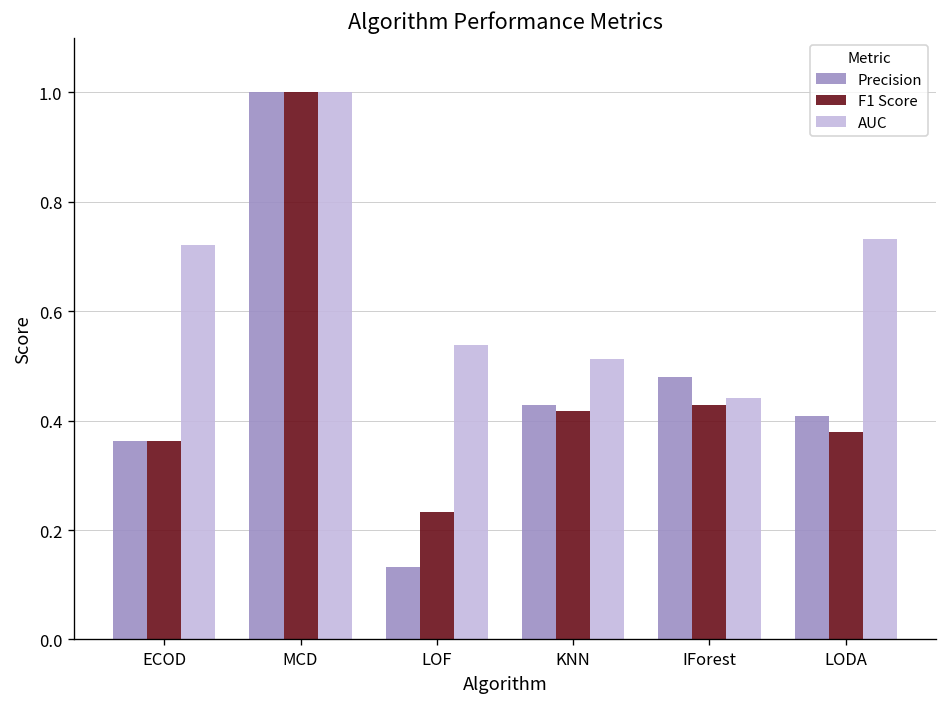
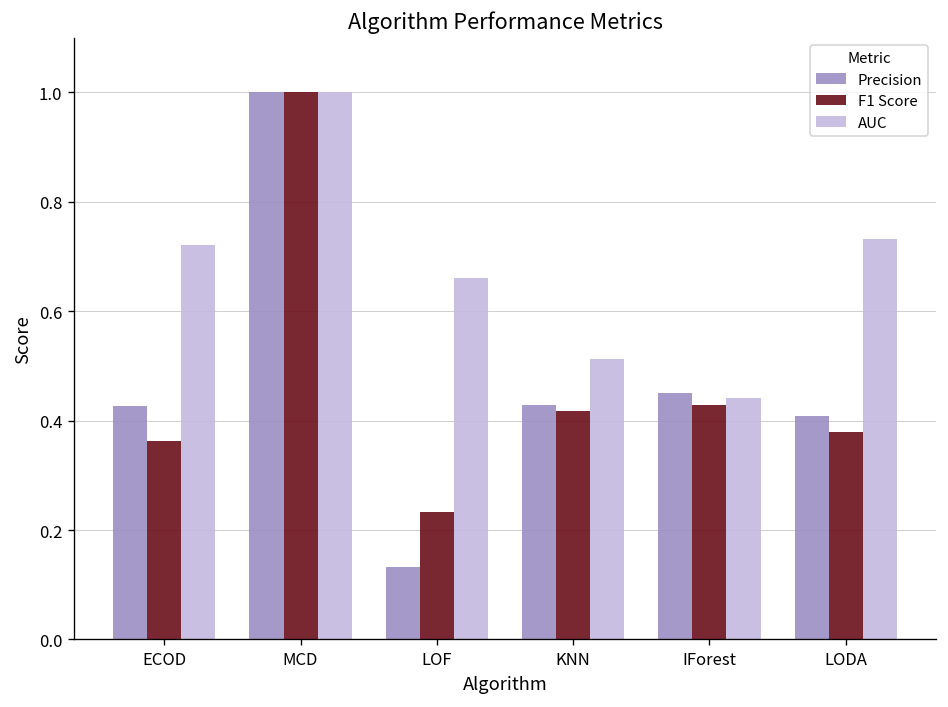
  {
    "Precision": {
-     "ECOD": 0.36,
+     "ECOD": 0.43,
      "MCD": 1.00,
      "LOF": 0.13,
      "KNN": 0.43,
-     "IForest": 0.48,
+     "IForest": 0.45,
      "LODA": 0.41
    },
    "F1 Score": {
      "ECOD": 0.36,
      "MCD": 1.00,
      "LOF": 0.23,
      "KNN": 0.42,
      "IForest": 0.43,
      "LODA": 0.38
    },
    "AUC": {
      "ECOD": 0.72,
      "MCD": 1.00,
-     "LOF": 0.54,
+     "LOF": 0.66,
      "KNN": 0.51,
      "IForest": 0.44,
      "LODA": 0.73
    }
  }
